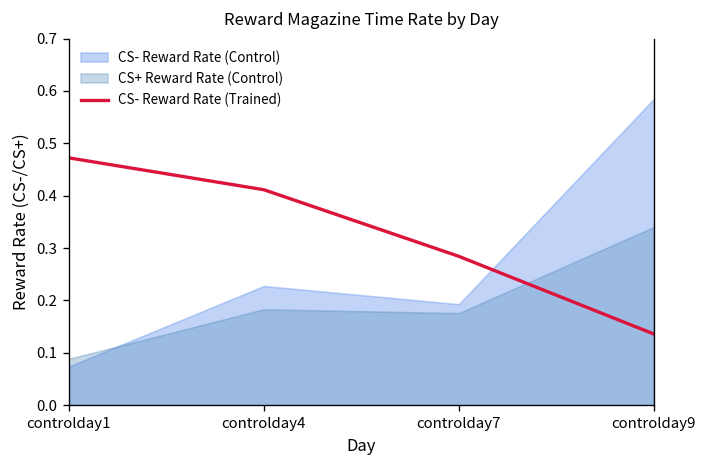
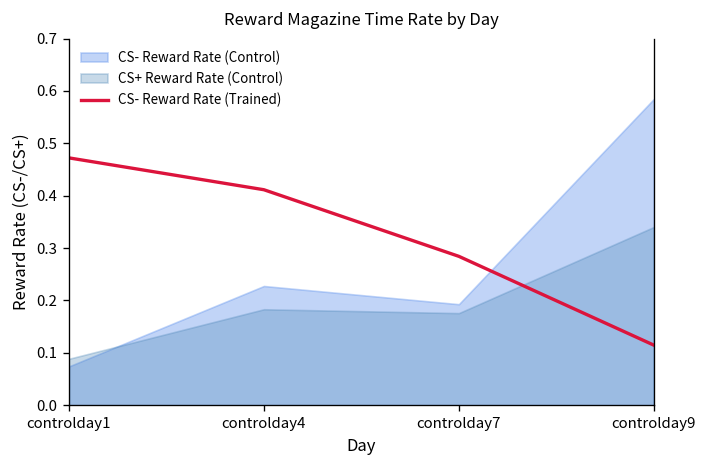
  {
    "CS- Reward Rate (Trained)": {
      "controlday1": 0.47,
      "controlday4": 0.41,
      "controlday7": 0.28,
-     "controlday9": 0.14
+     "controlday9": 0.11
    }
  }
